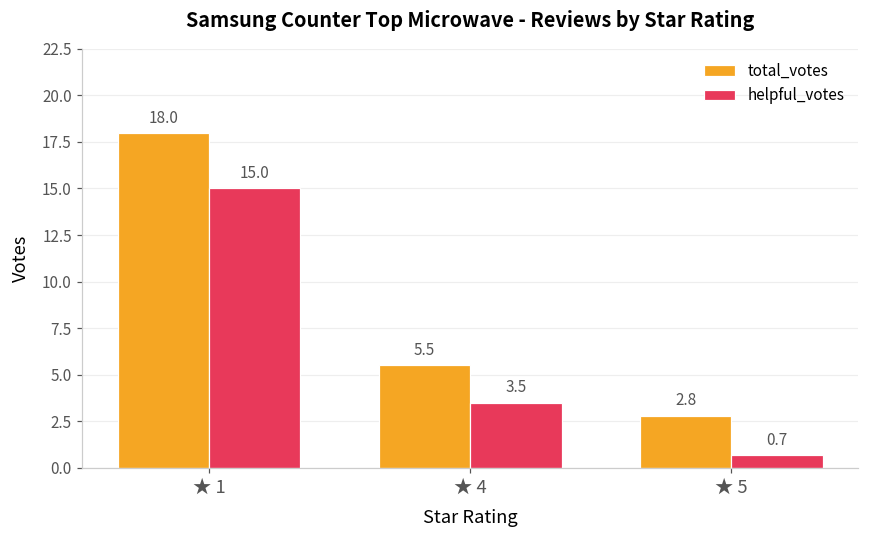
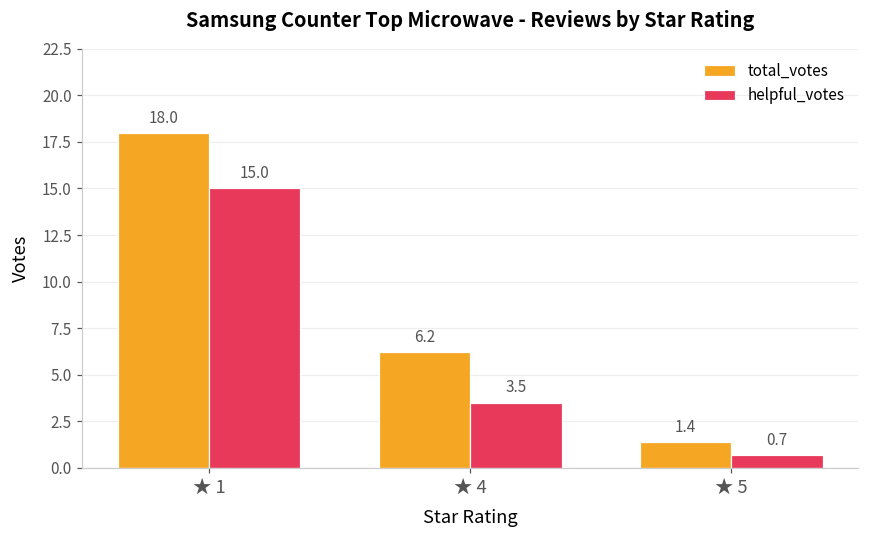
  {
    "total_votes": {
      "★ 1": 18.0,
-     "★ 4": 5.5,
-     "★ 5": 2.8
+     "★ 4": 6.2,
+     "★ 5": 1.4
    },
    "helpful_votes": {
      "★ 1": 15.0,
      "★ 4": 3.5,
      "★ 5": 0.7
    }
  }
